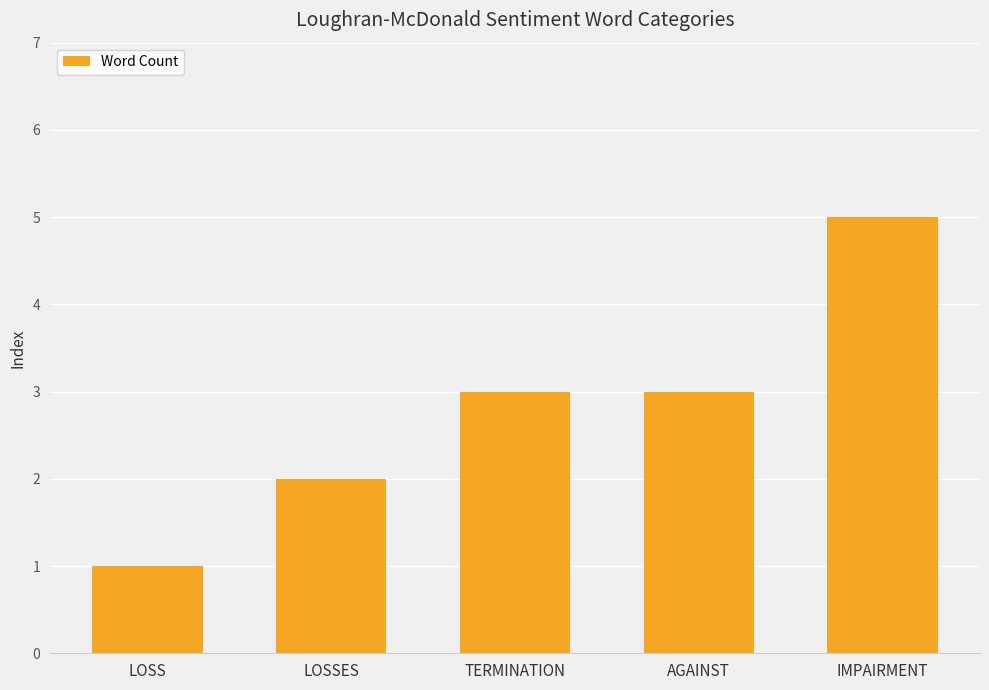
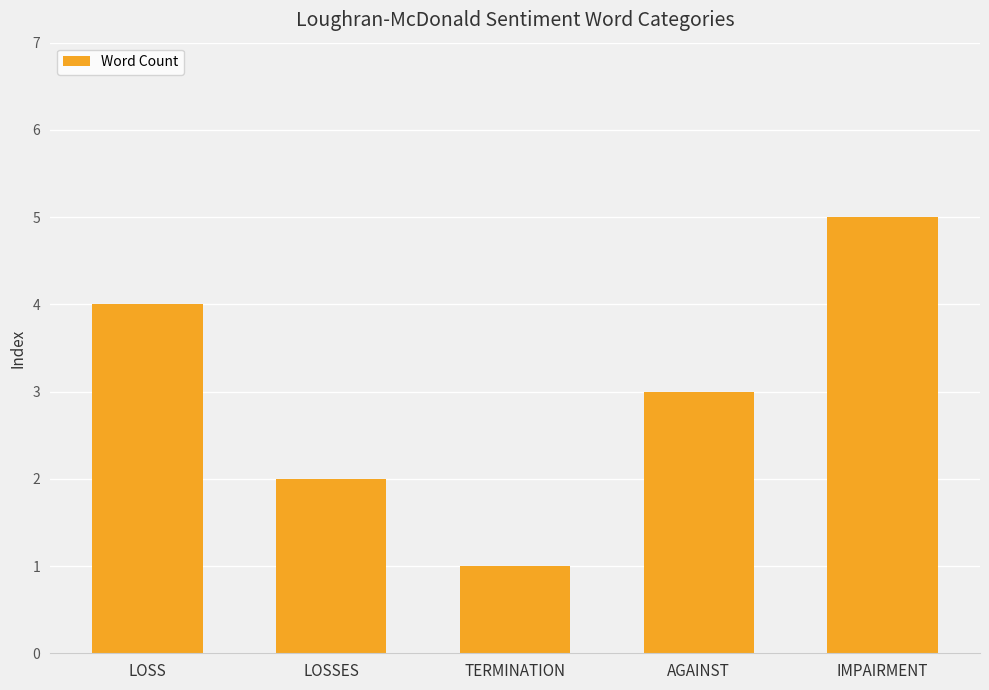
  {
-   "LOSS": 1,
+   "LOSS": 4,
    "LOSSES": 2,
-   "TERMINATION": 3,
+   "TERMINATION": 1,
    "AGAINST": 3,
    "IMPAIRMENT": 5
  }
